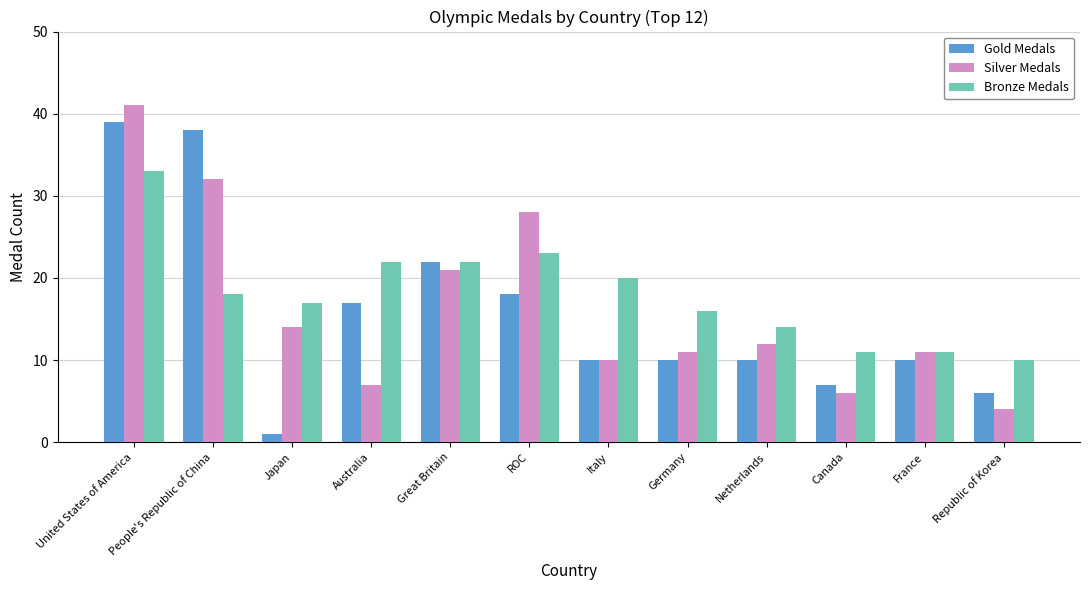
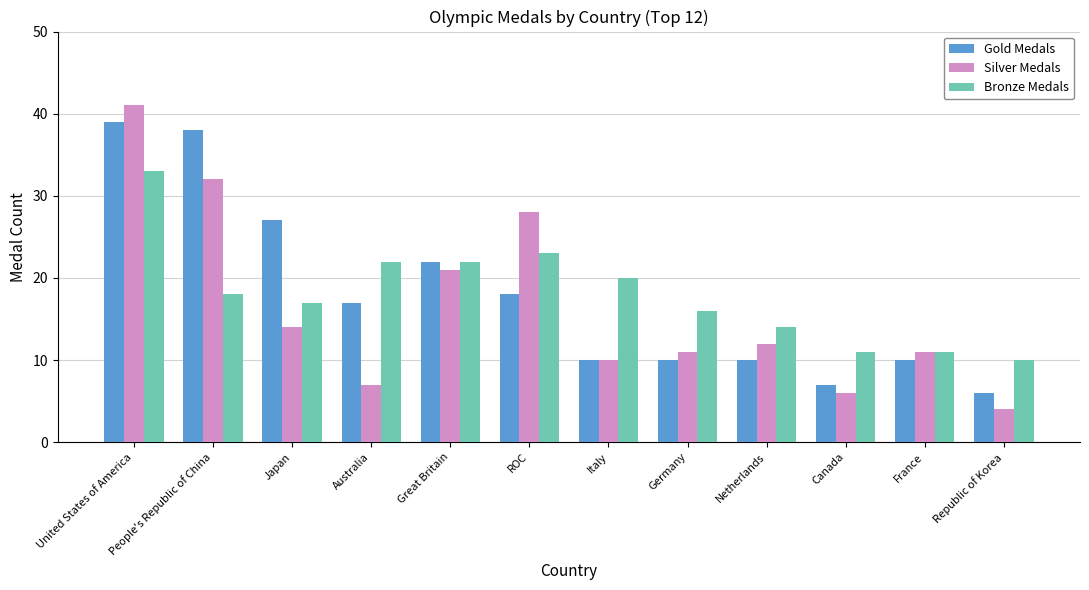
  {
    "Gold Medals": {
      "United States of America": 39,
      "People's Republic of China": 38,
-     "Japan": 1,
+     "Japan": 27,
      "Australia": 17,
      "Great Britain": 22,
      "ROC": 18,
      "Italy": 10,
      "Germany": 10,
      "Netherlands": 10,
      "Canada": 7,
      "France": 10,
      "Republic of Korea": 6
    },
    "Silver Medals": {
      "United States of America": 41,
      "People's Republic of China": 32,
      "Japan": 14,
      "Australia": 7,
      "Great Britain": 21,
      "ROC": 28,
      "Italy": 10,
      "Germany": 11,
      "Netherlands": 12,
      "Canada": 6,
      "France": 11,
      "Republic of Korea": 4
    },
    "Bronze Medals": {
      "United States of America": 33,
      "People's Republic of China": 18,
      "Japan": 17,
      "Australia": 22,
      "Great Britain": 22,
      "ROC": 23,
      "Italy": 20,
      "Germany": 16,
      "Netherlands": 14,
      "Canada": 11,
      "France": 11,
      "Republic of Korea": 10
    }
  }
